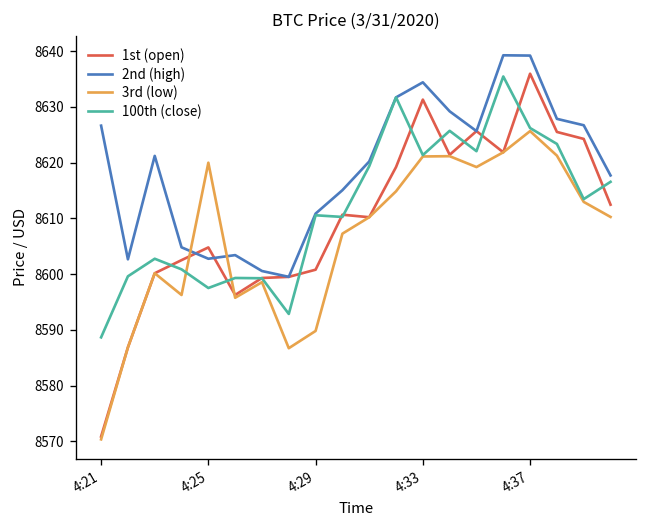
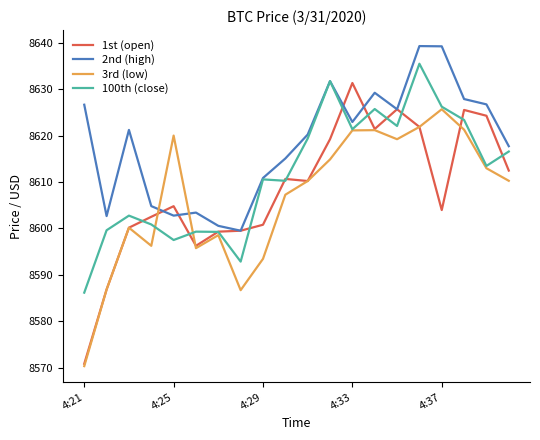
  {
    "1st (open)": {
      "4:25": 8605,
      "4:29": 8601,
      "4:33": 8631,
-     "4:37": 8636
+     "4:37": 8604
    },
    "2nd (high)": {
      "4:21": 8627,
      "4:25": 8603,
-     "4:33": 8634,
+     "4:33": 8623,
      "4:37": 8639
    },
    "3rd (low)": {
      "4:25": 8620,
-     "4:29": 8590,
+     "4:29": 8593,
      "4:37": 8626
    },
    "100th (close)": {
-     "4:21": 8589,
+     "4:21": 8586,
      "4:25": 8598,
      "4:37": 8626
    }
  }
